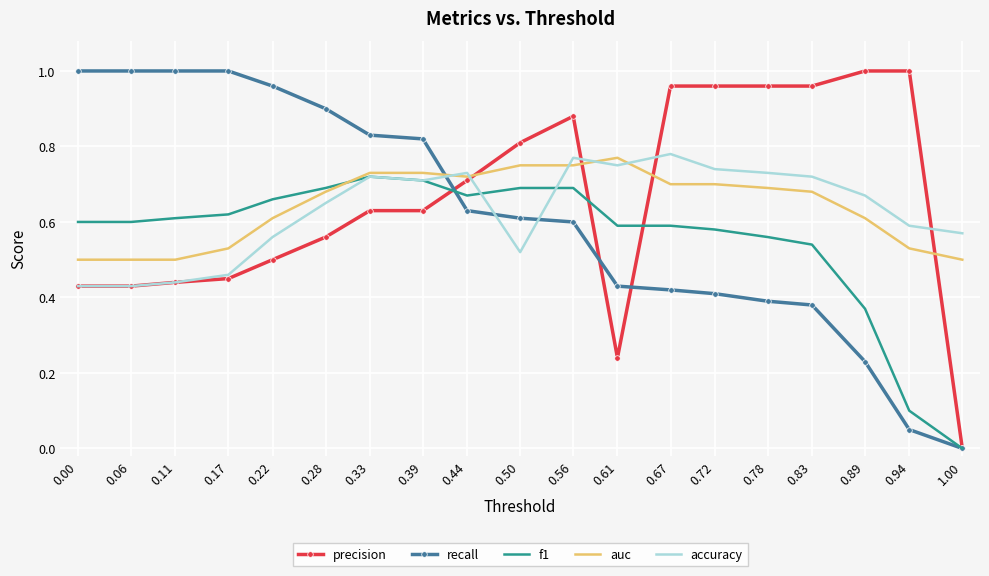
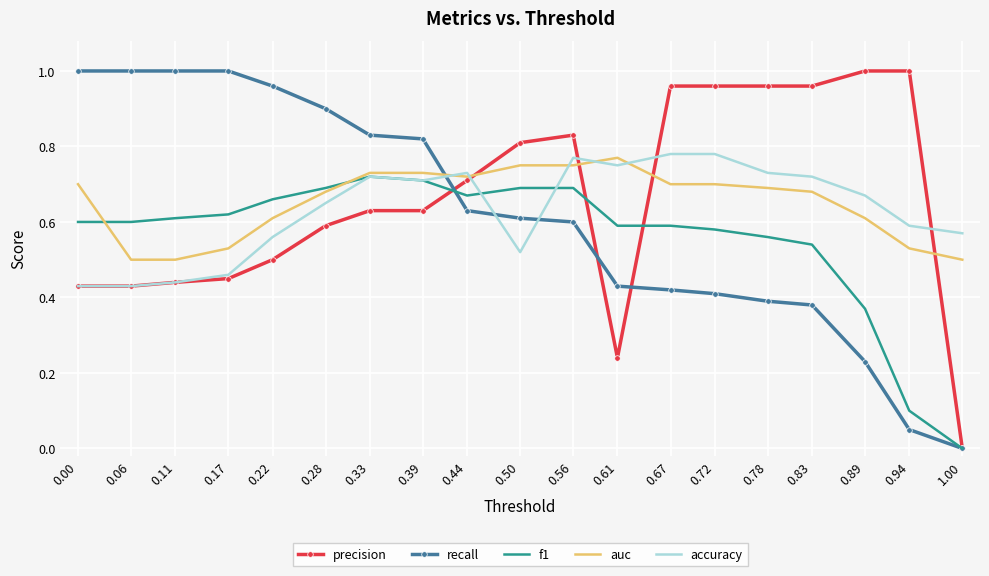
  {
    "precision": {
      "0.17": 0.45,
      "0.22": 0.50,
-     "0.28": 0.56,
+     "0.28": 0.59,
      "0.33": 0.63,
      "0.39": 0.63,
      "0.44": 0.71,
      "0.50": 0.81,
-     "0.56": 0.88,
+     "0.56": 0.83,
      "0.61": 0.24,
      "0.67": 0.96,
      "0.72": 0.96,
      "0.78": 0.96,
      "0.83": 0.96,
      "0.89": 1.00,
      "0.94": 1.00
    },
    "auc": {
-     "0.00": 0.5,
+     "0.00": 0.7,
      "0.06": 0.5,
      "0.11": 0.5,
      "0.17": 0.53,
      "0.22": 0.61,
      "0.28": 0.68,
      "0.33": 0.73,
      "0.39": 0.73,
      "0.44": 0.72,
      "0.50": 0.75,
      "0.56": 0.75,
      "0.61": 0.77,
      "0.67": 0.7,
      "0.72": 0.7,
      "0.78": 0.69,
      "0.83": 0.68,
      "0.89": 0.61,
      "0.94": 0.53,
      "1.00": 0.5
    },
    "accuracy": {
      "0.17": 0.46,
      "0.22": 0.56,
      "0.28": 0.65,
      "0.44": 0.73,
      "0.50": 0.52,
      "0.56": 0.77,
      "0.61": 0.75,
      "0.67": 0.78,
-     "0.72": 0.74,
+     "0.72": 0.78,
      "0.78": 0.73,
      "0.83": 0.72,
      "0.89": 0.67,
      "0.94": 0.59,
      "1.00": 0.57
    }
  }
